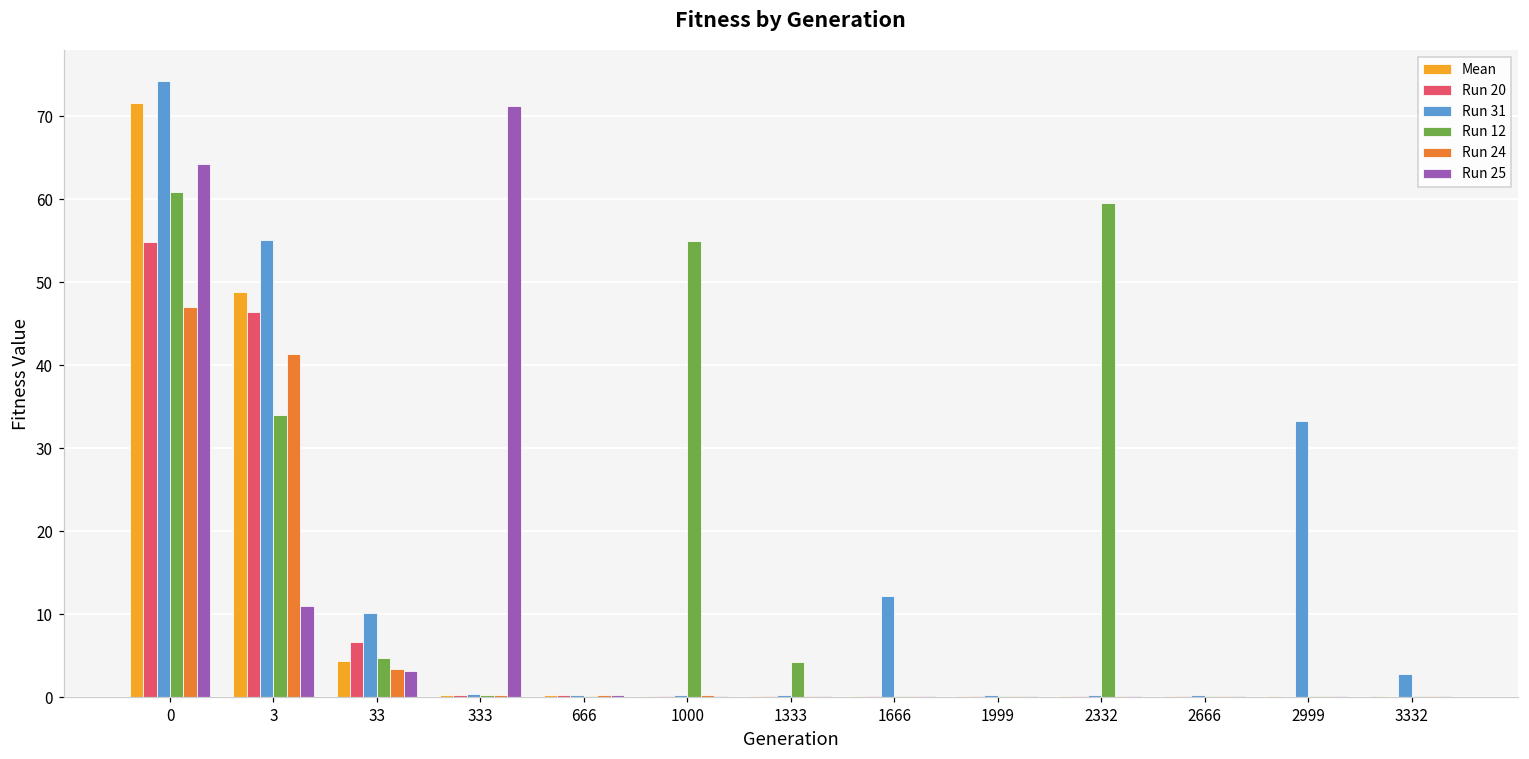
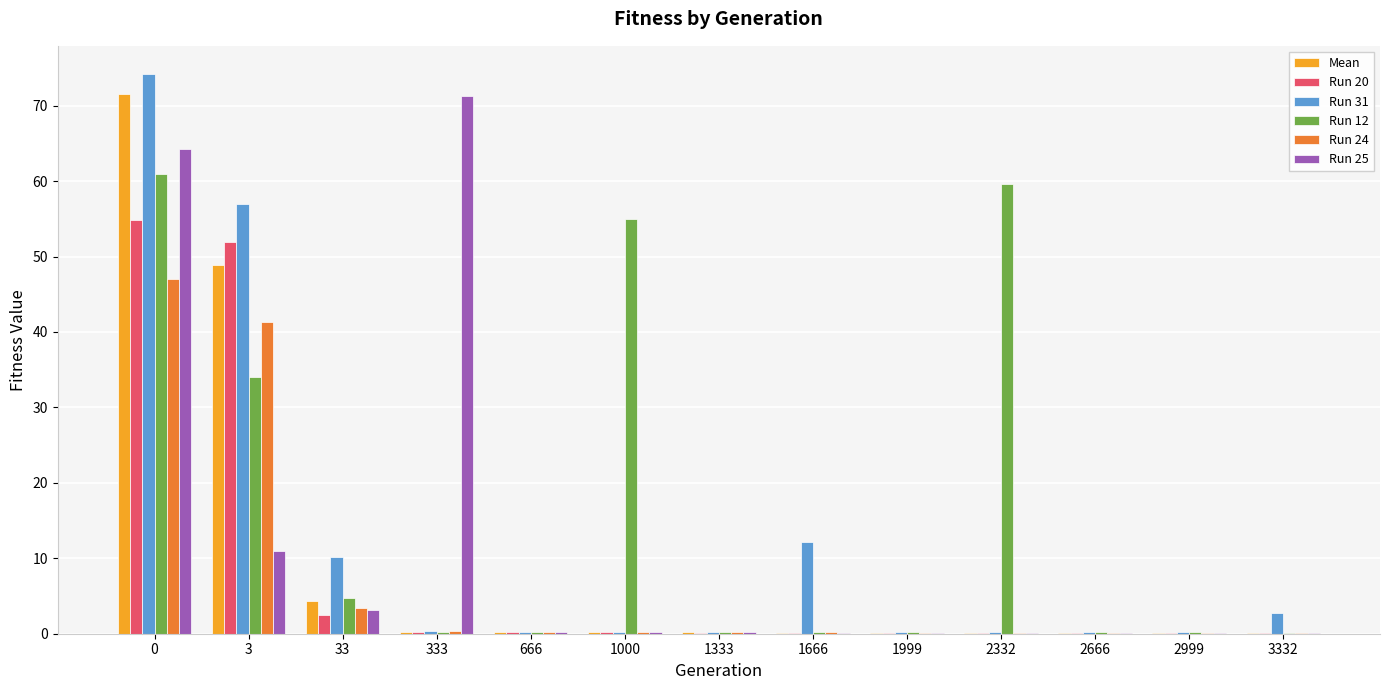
  {
    "Run 20": {
      "0": 55,
-     "3": 46,
-     "33": 7
+     "3": 52,
+     "33": 2
    },
    "Run 31": {
      "0": 74,
-     "3": 55,
+     "3": 57,
      "33": 10,
      "1666": 12,
-     "2999": 33,
+     "2999": 0,
      "3332": 3
    },
    "Run 12": {
      "0": 61,
      "3": 34,
      "33": 5,
      "1000": 55,
-     "1333": 4,
+     "1333": 0,
      "2332": 60
    },
    "Run 25": {
      "0": 64,
      "3": 11,
      "33": 3,
      "333": 71
    }
  }
